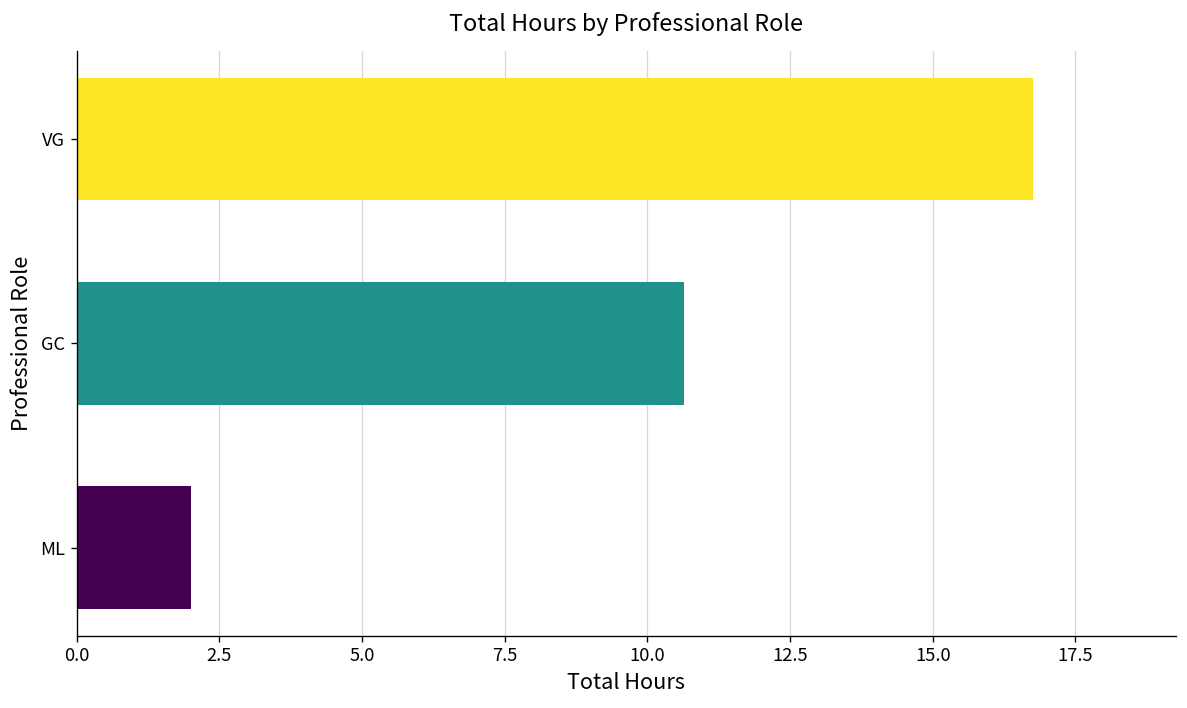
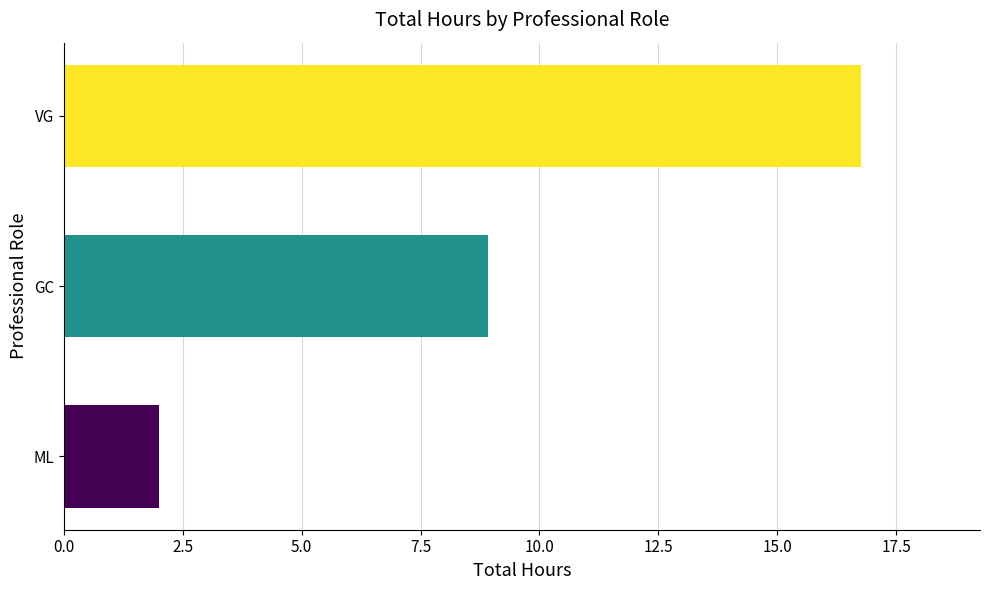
  {
    "VG": 16.8,
-   "GC": 10.7,
+   "GC": 8.9,
    "ML": 2.0
  }
